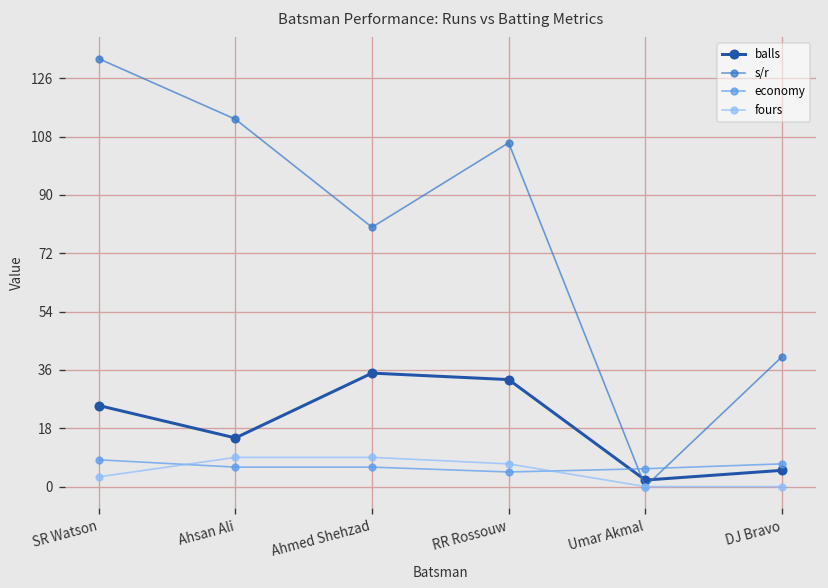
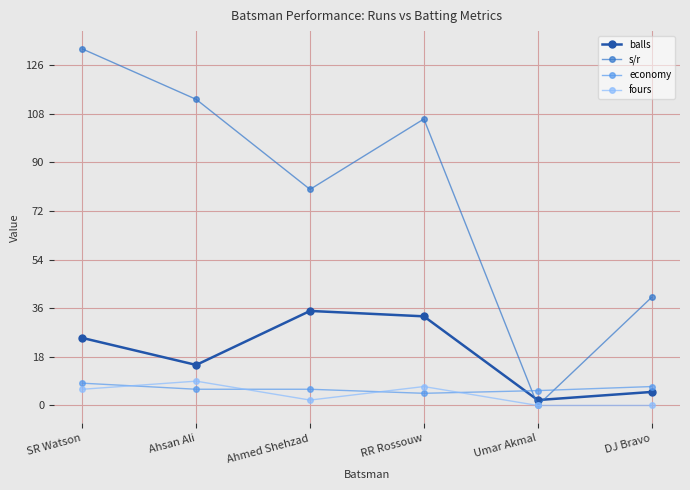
  {
    "fours": {
-     "SR Watson": 3,
+     "SR Watson": 6,
      "Ahsan Ali": 9,
-     "Ahmed Shehzad": 9,
+     "Ahmed Shehzad": 2,
      "RR Rossouw": 7,
      "DJ Bravo": 0
    }
  }
